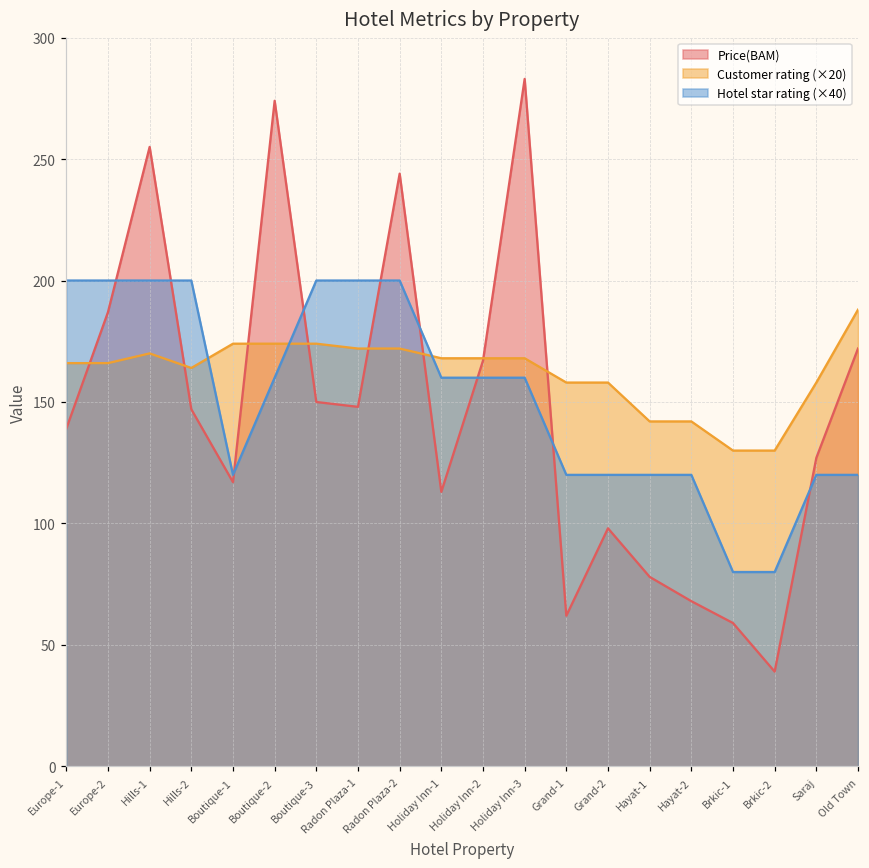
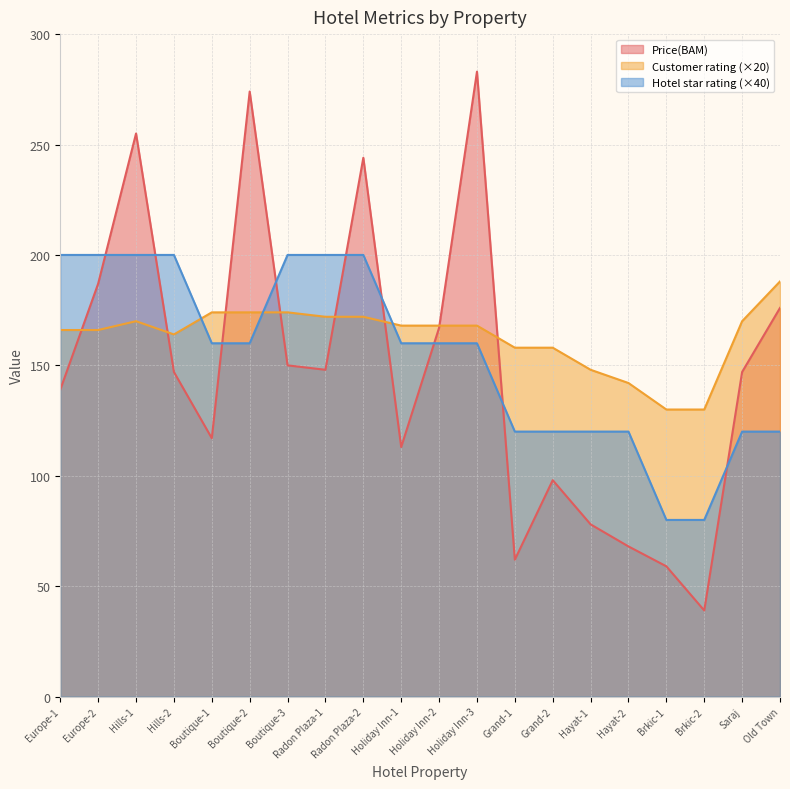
  {
    "Price(BAM)": {
      "Europe-1": 139,
      "Europe-2": 187,
      "Hills-1": 255,
      "Hills-2": 147,
      "Boutique-1": 117,
      "Boutique-2": 274,
      "Boutique-3": 150,
      "Radon Plaza-1": 148,
      "Radon Plaza-2": 244,
      "Holiday Inn-1": 113,
      "Holiday Inn-3": 283,
      "Grand-1": 62,
      "Grand-2": 98,
      "Hayat-1": 78,
      "Hayat-2": 68,
      "Brkic-1": 59,
      "Brkic-2": 39,
-     "Saraj": 127,
-     "Old Town": 172
+     "Saraj": 147,
+     "Old Town": 176
    },
    "Customer rating (×20)": {
      "Europe-1": 166,
      "Europe-2": 166,
      "Hills-1": 170,
      "Hills-2": 164,
      "Boutique-1": 174,
      "Boutique-2": 174,
      "Boutique-3": 174,
      "Radon Plaza-1": 172,
      "Radon Plaza-2": 172,
      "Holiday Inn-1": 168,
      "Holiday Inn-3": 168,
      "Grand-1": 158,
      "Grand-2": 158,
-     "Hayat-1": 142,
+     "Hayat-1": 148,
      "Hayat-2": 142,
      "Brkic-1": 130,
      "Brkic-2": 130,
-     "Saraj": 158,
+     "Saraj": 170,
      "Old Town": 188
    },
    "Hotel star rating (×40)": {
      "Europe-1": 200,
      "Europe-2": 200,
      "Hills-1": 200,
      "Hills-2": 200,
-     "Boutique-1": 120,
+     "Boutique-1": 160,
      "Boutique-2": 160,
      "Boutique-3": 200,
      "Radon Plaza-1": 200,
      "Radon Plaza-2": 200,
      "Holiday Inn-1": 160,
      "Holiday Inn-2": 160,
      "Holiday Inn-3": 160,
      "Grand-1": 120,
      "Grand-2": 120,
      "Hayat-1": 120,
      "Hayat-2": 120,
      "Brkic-1": 80,
      "Brkic-2": 80,
      "Saraj": 120,
      "Old Town": 120
    }
  }
